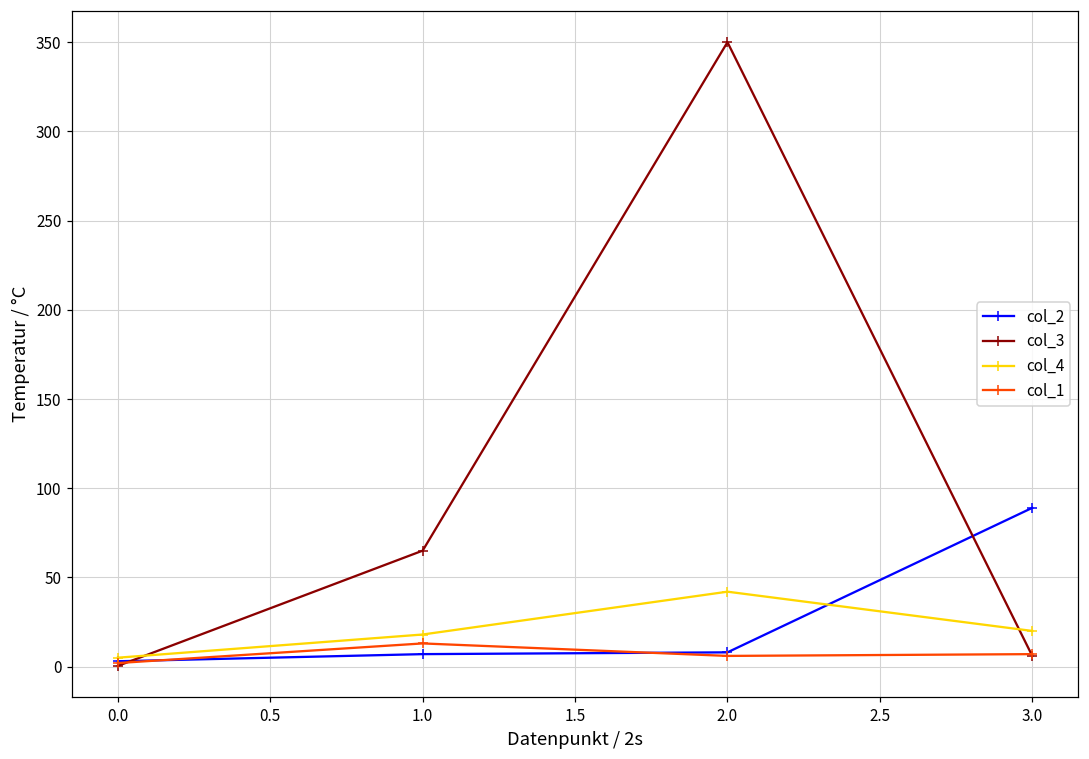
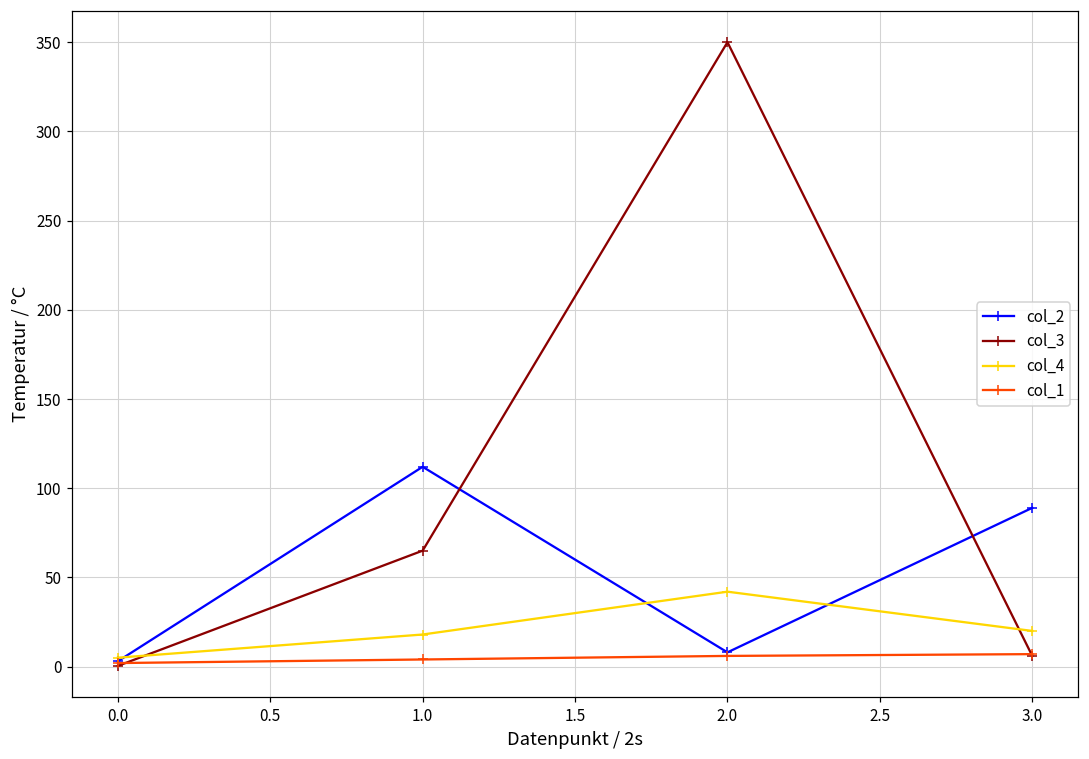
  {
    "col_2": {
-     "1.0": 7,
+     "1.0": 112,
      "2.0": 8,
      "3.0": 89
    },
    "col_3": {
      "0.0": 0,
      "1.0": 65,
      "2.0": 350
    },
    "col_4": {
      "0.0": 5,
      "1.0": 18,
      "2.0": 42,
      "3.0": 20
    },
    "col_1": {
-     "1.0": 13,
+     "1.0": 4,
      "2.0": 6
    }
  }
